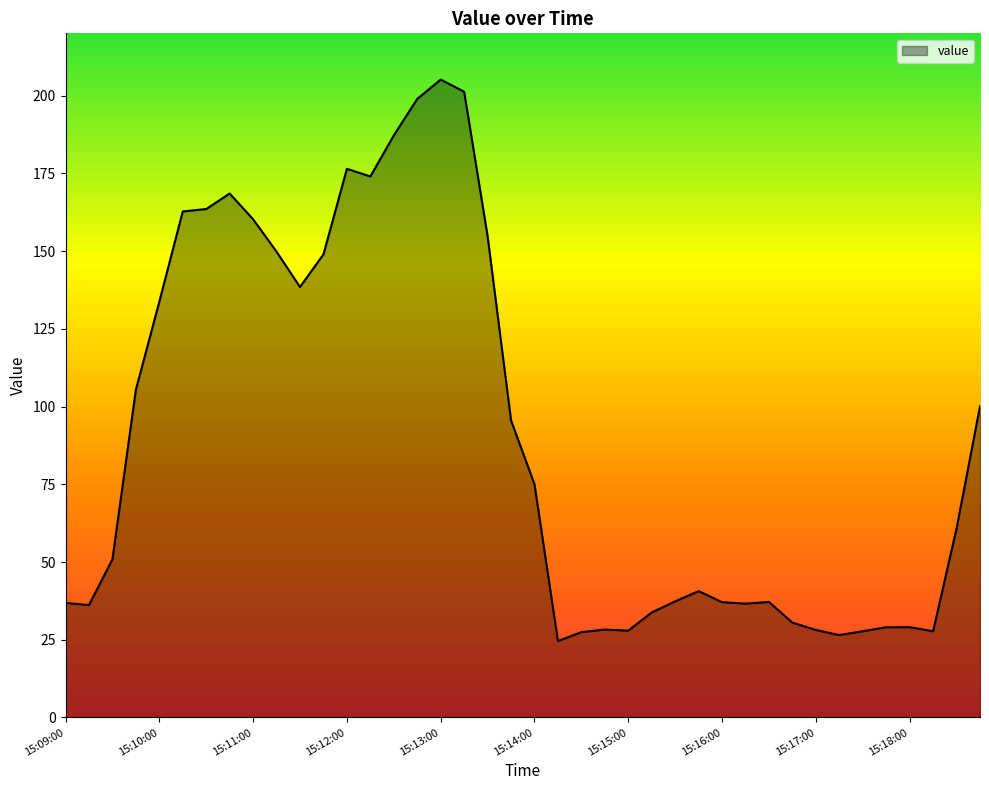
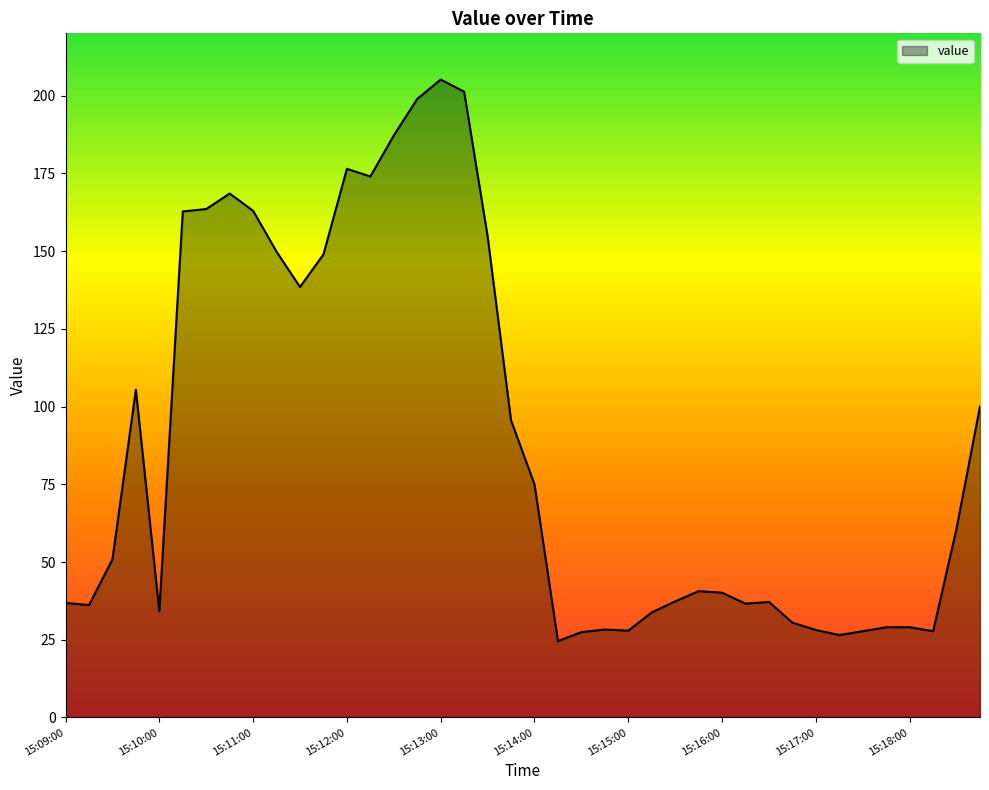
  {
    "15:09:00": 37,
-   "15:10:00": 134,
-   "15:11:00": 160,
+   "15:10:00": 34,
+   "15:11:00": 163,
    "15:12:00": 176,
    "15:13:00": 205,
    "15:14:00": 75,
    "15:15:00": 28,
-   "15:16:00": 37,
+   "15:16:00": 40,
    "15:17:00": 28,
    "15:18:00": 29
  }
